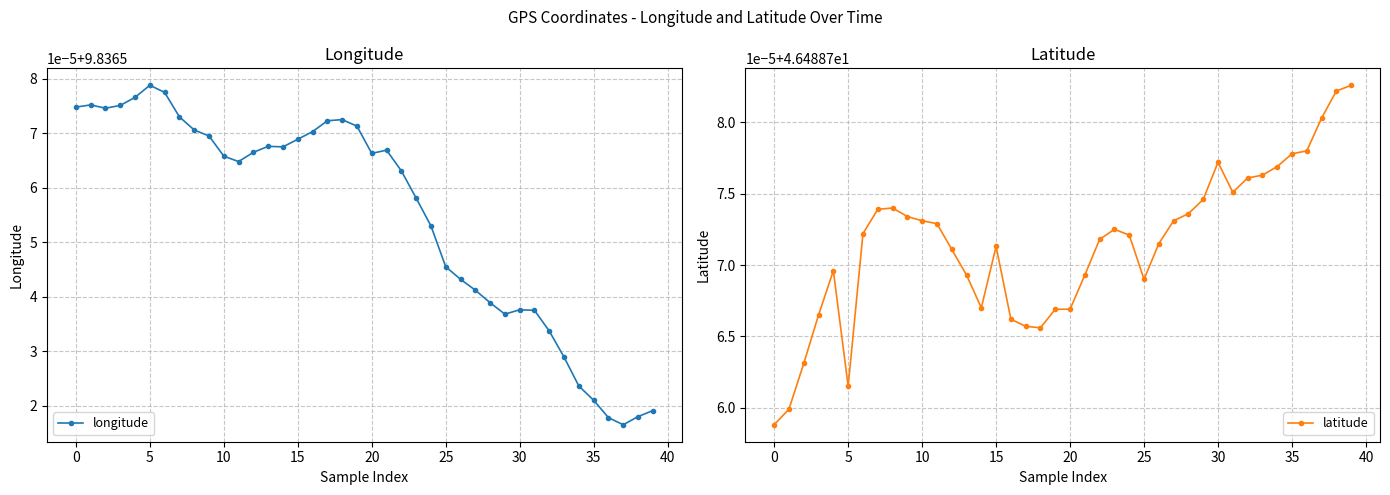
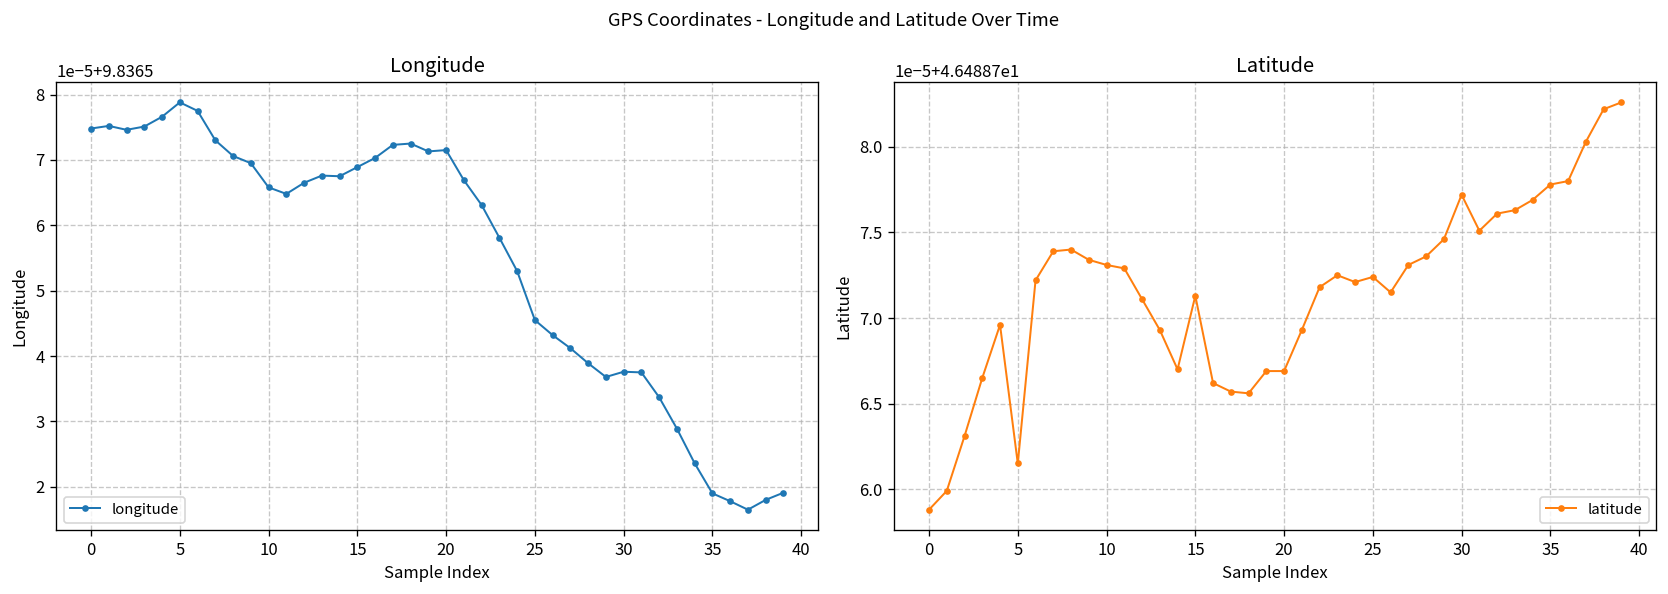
  {
    "Longitude": {
      "0": 9.836575,
      "5": 9.836579,
      "10": 9.836566,
      "15": 9.836569,
-     "20": 9.836566,
+     "20": 9.836572,
      "25": 9.836546,
      "30": 9.836538,
-     "35": 9.836521
+     "35": 9.836519
    },
    "Latitude": {
      "0": 46.4887588,
      "5": 46.4887615,
      "10": 46.4887731,
      "15": 46.4887713,
      "20": 46.4887669,
-     "25": 46.4887690,
+     "25": 46.4887724,
      "30": 46.4887772,
      "35": 46.4887778
    }
  }
